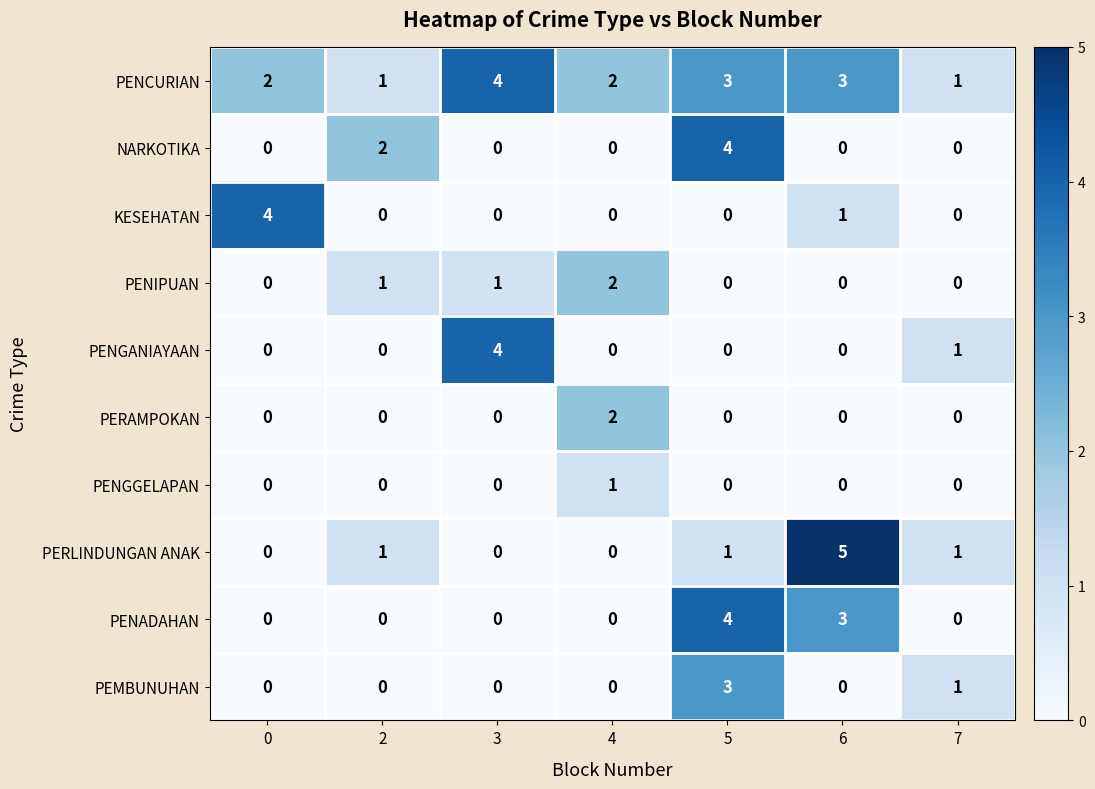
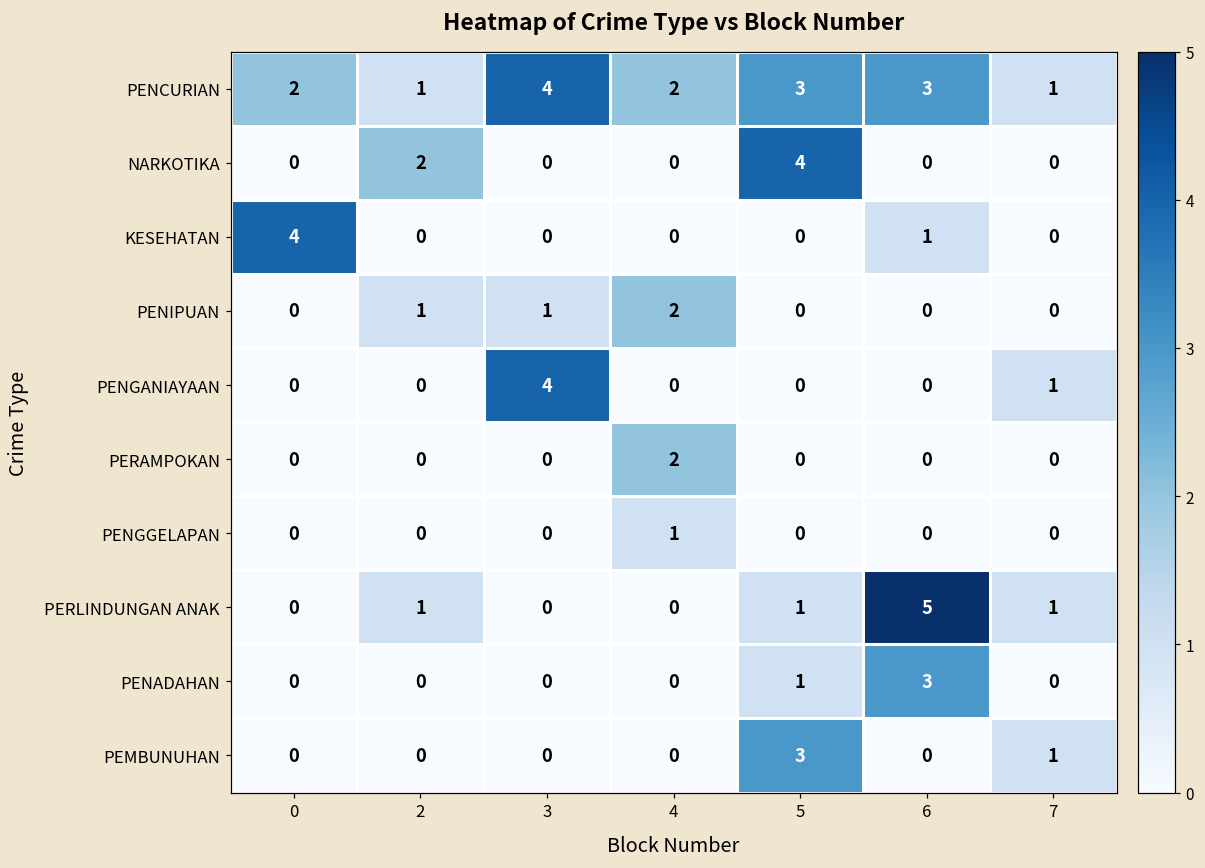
  {
    "PENCURIAN": {
      "0": 2,
      "2": 1,
      "3": 4,
      "4": 2,
      "5": 3,
      "6": 3,
      "7": 1
    },
    "NARKOTIKA": {
      "0": 0,
      "2": 2,
      "3": 0,
      "4": 0,
      "5": 4,
      "6": 0,
      "7": 0
    },
    "KESEHATAN": {
      "0": 4,
      "2": 0,
      "3": 0,
      "4": 0,
      "5": 0,
      "6": 1,
      "7": 0
    },
    "PENIPUAN": {
      "0": 0,
      "2": 1,
      "3": 1,
      "4": 2,
      "5": 0,
      "6": 0,
      "7": 0
    },
    "PENGANIAYAAN": {
      "0": 0,
      "2": 0,
      "3": 4,
      "4": 0,
      "5": 0,
      "6": 0,
      "7": 1
    },
    "PERAMPOKAN": {
      "0": 0,
      "2": 0,
      "3": 0,
      "4": 2,
      "5": 0,
      "6": 0,
      "7": 0
    },
    "PENGGELAPAN": {
      "0": 0,
      "2": 0,
      "3": 0,
      "4": 1,
      "5": 0,
      "6": 0,
      "7": 0
    },
    "PERLINDUNGAN ANAK": {
      "0": 0,
      "2": 1,
      "3": 0,
      "4": 0,
      "5": 1,
      "6": 5,
      "7": 1
    },
    "PENADAHAN": {
      "0": 0,
      "2": 0,
      "3": 0,
      "4": 0,
-     "5": 4,
+     "5": 1,
      "6": 3,
      "7": 0
    },
    "PEMBUNUHAN": {
      "0": 0,
      "2": 0,
      "3": 0,
      "4": 0,
      "5": 3,
      "6": 0,
      "7": 1
    }
  }
